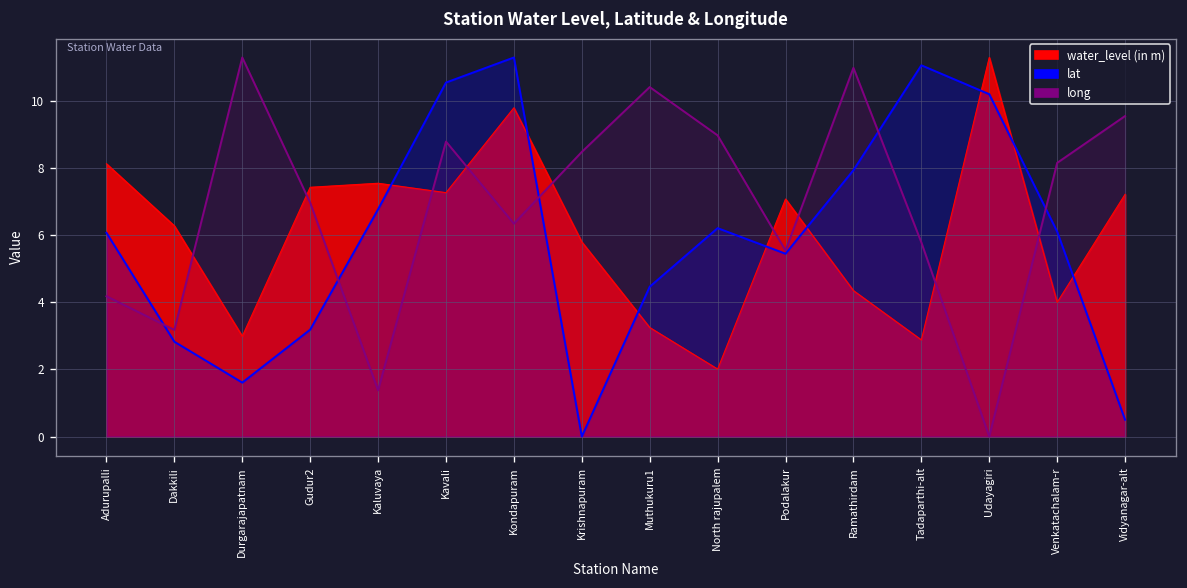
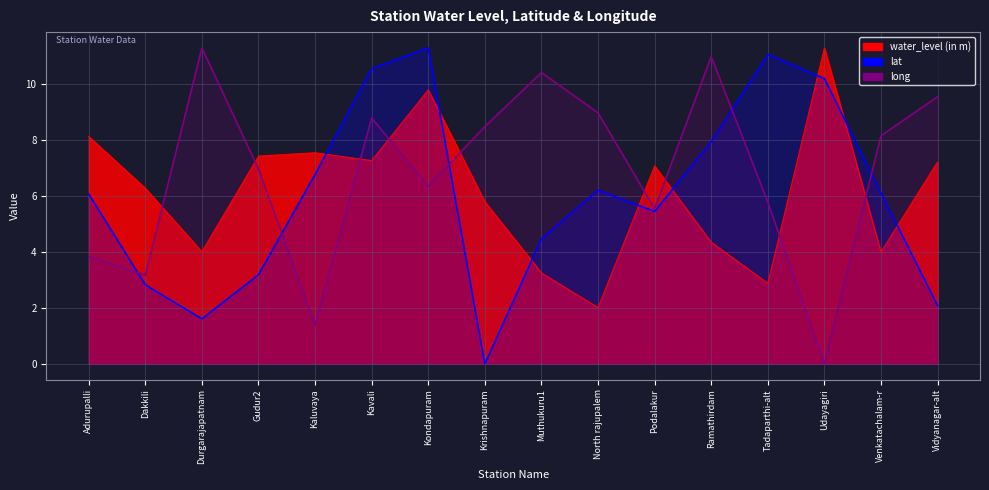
  {
    "water_level (in m)": {
      "Adurupalli": 8.1,
      "Dakkili": 6.3,
-     "Durgarajapatnam": 3.0,
+     "Durgarajapatnam": 4.0,
      "Gudur2": 7.4,
      "Kaluvaya": 7.6,
      "Kavali": 7.3,
      "Kondapuram": 9.8,
      "Krishnapuram": 5.8,
      "Muthukuru1": 3.3,
      "North rajupalem": 2.0,
      "Podalakur": 7.1,
      "Ramathirdam": 4.4,
      "Tadaparthi-alt": 2.9,
      "Udayagiri": 11.3,
      "Venkatachalam-r": 4.0,
      "Vidyanagar-alt": 7.2
    },
    "lat": {
      "Adurupalli": 6.1,
      "Dakkili": 2.8,
      "Durgarajapatnam": 1.6,
      "Gudur2": 3.2,
      "Kaluvaya": 6.8,
      "Kavali": 10.6,
      "Kondapuram": 11.3,
      "Krishnapuram": 0.0,
      "Muthukuru1": 4.5,
      "North rajupalem": 6.2,
      "Podalakur": 5.4,
      "Ramathirdam": 7.9,
      "Tadaparthi-alt": 11.1,
      "Udayagiri": 10.2,
      "Venkatachalam-r": 6.1,
-     "Vidyanagar-alt": 0.5
+     "Vidyanagar-alt": 2.1
    },
    "long": {
-     "Adurupalli": 4.2,
+     "Adurupalli": 3.8,
      "Dakkili": 3.2,
      "Durgarajapatnam": 11.3,
      "Gudur2": 7.0,
      "Kaluvaya": 1.4,
      "Kavali": 8.8,
      "Kondapuram": 6.3,
      "Krishnapuram": 8.5,
      "Muthukuru1": 10.4,
      "North rajupalem": 9.0,
      "Podalakur": 5.5,
      "Ramathirdam": 11.0,
      "Tadaparthi-alt": 5.8,
      "Udayagiri": 0.0,
      "Venkatachalam-r": 8.2,
      "Vidyanagar-alt": 9.6
    }
  }
